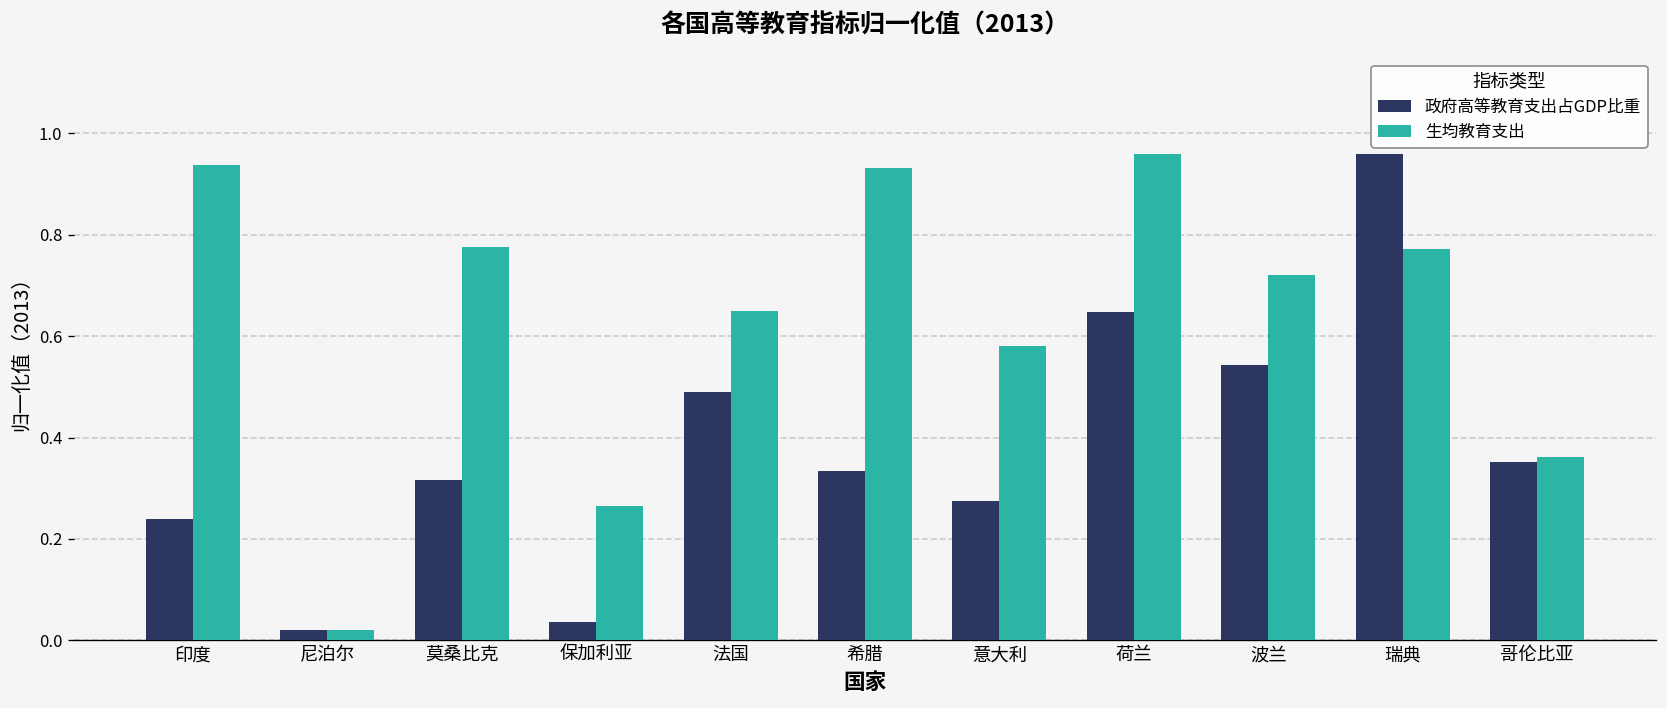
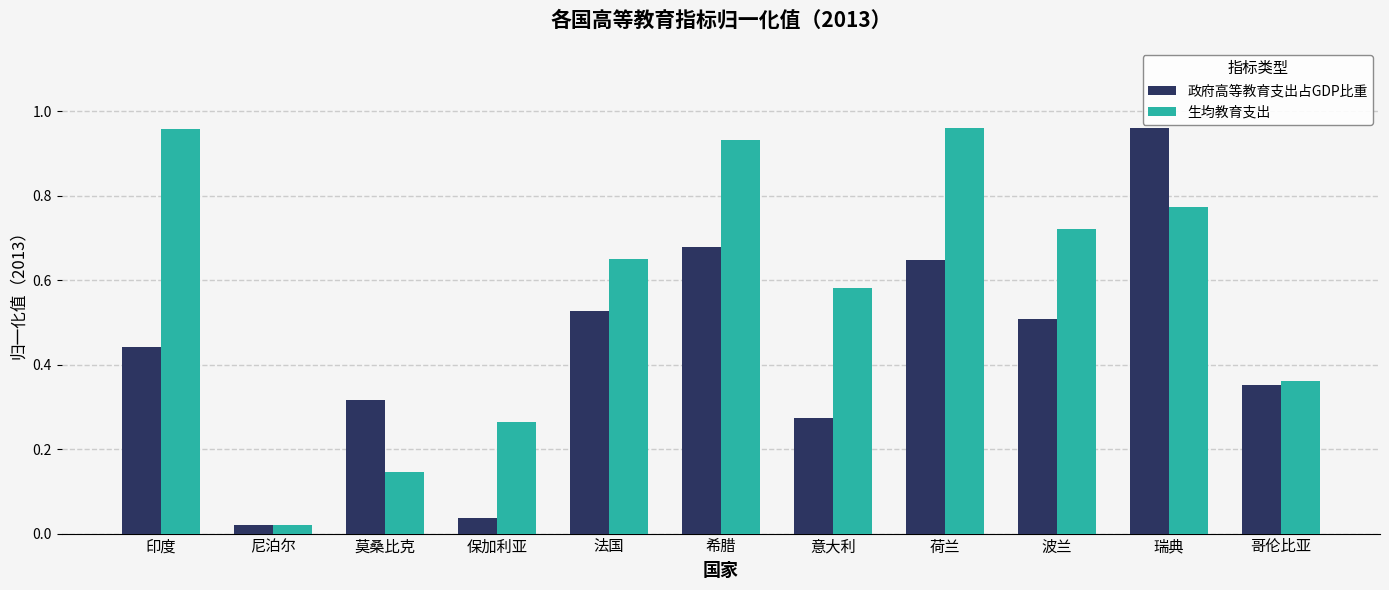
  {
    "政府高等教育支出占GDP比重": {
-     "印度": 0.24,
+     "印度": 0.44,
      "尼泊尔": 0.02,
      "莫桑比克": 0.32,
      "保加利亚": 0.04,
-     "法国": 0.49,
-     "希腊": 0.33,
+     "法国": 0.53,
+     "希腊": 0.68,
      "意大利": 0.27,
      "荷兰": 0.65,
-     "波兰": 0.54,
+     "波兰": 0.51,
      "瑞典": 0.96,
      "哥伦比亚": 0.35
    },
    "生均教育支出": {
-     "印度": 0.94,
+     "印度": 0.96,
      "尼泊尔": 0.02,
-     "莫桑比克": 0.78,
+     "莫桑比克": 0.15,
      "保加利亚": 0.26,
      "法国": 0.65,
      "希腊": 0.93,
      "意大利": 0.58,
      "荷兰": 0.96,
      "波兰": 0.72,
      "瑞典": 0.77,
      "哥伦比亚": 0.36
    }
  }
